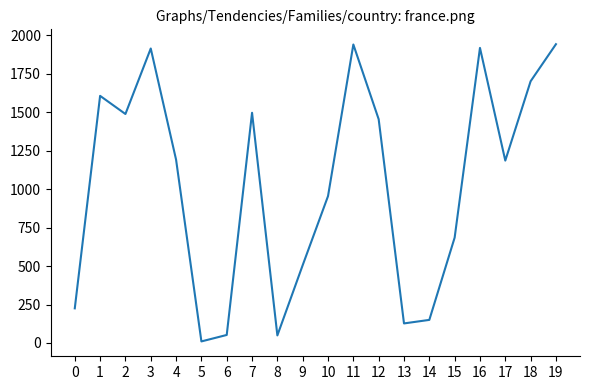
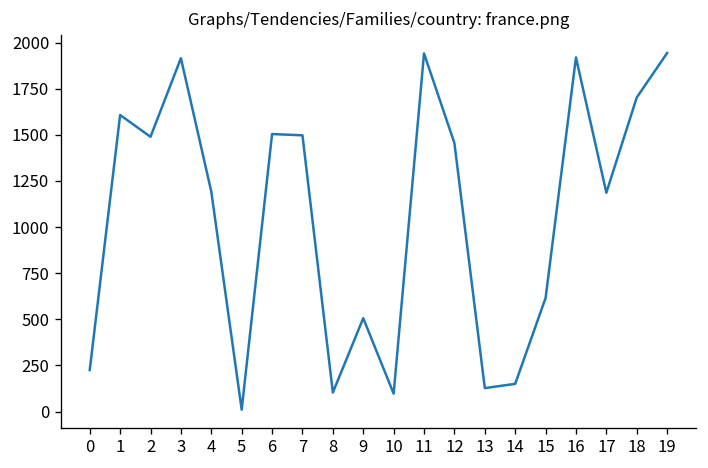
  {
    "0": 230,
    "1": 1610,
    "2": 1490,
    "3": 1920,
    "4": 1190,
    "5": 10,
-   "6": 50,
+   "6": 1500,
    "7": 1500,
-   "8": 50,
+   "8": 100,
    "9": 510,
-   "10": 960,
+   "10": 100,
    "11": 1940,
    "12": 1460,
    "13": 130,
    "14": 150,
-   "15": 690,
+   "15": 620,
    "16": 1920,
    "17": 1190,
    "18": 1700,
    "19": 1940
  }
